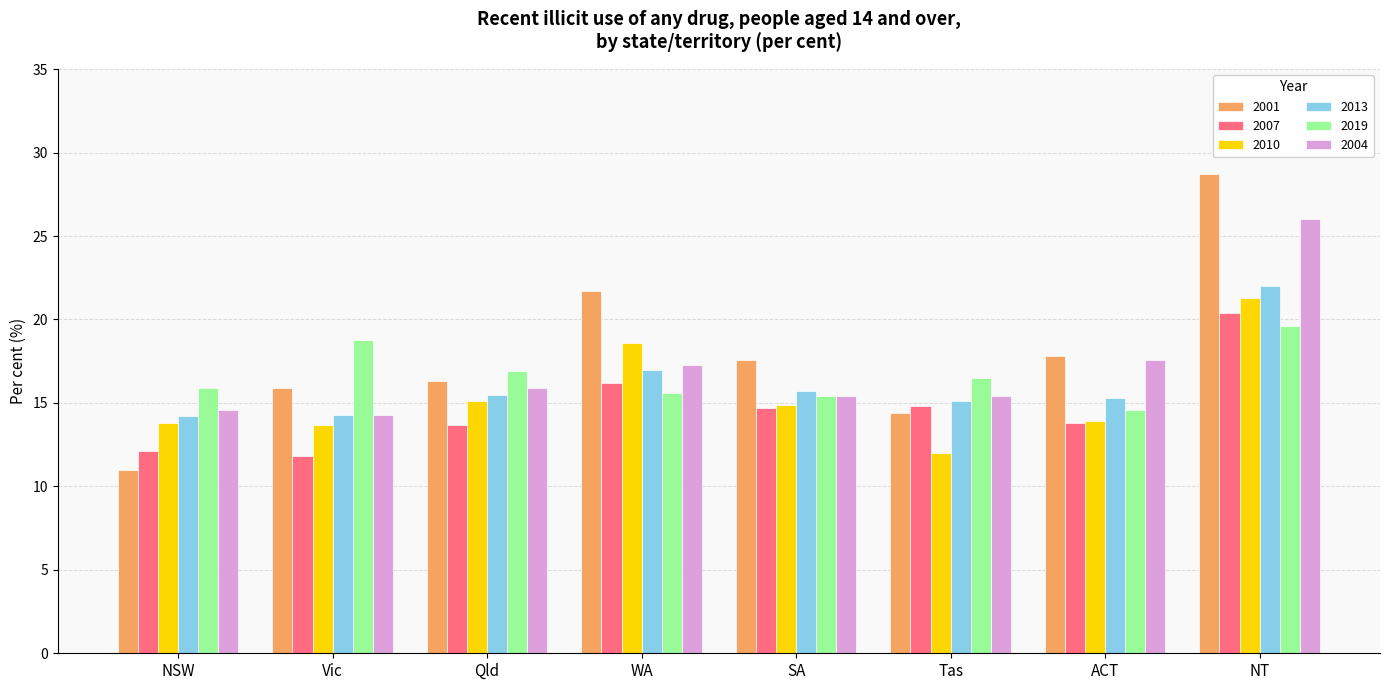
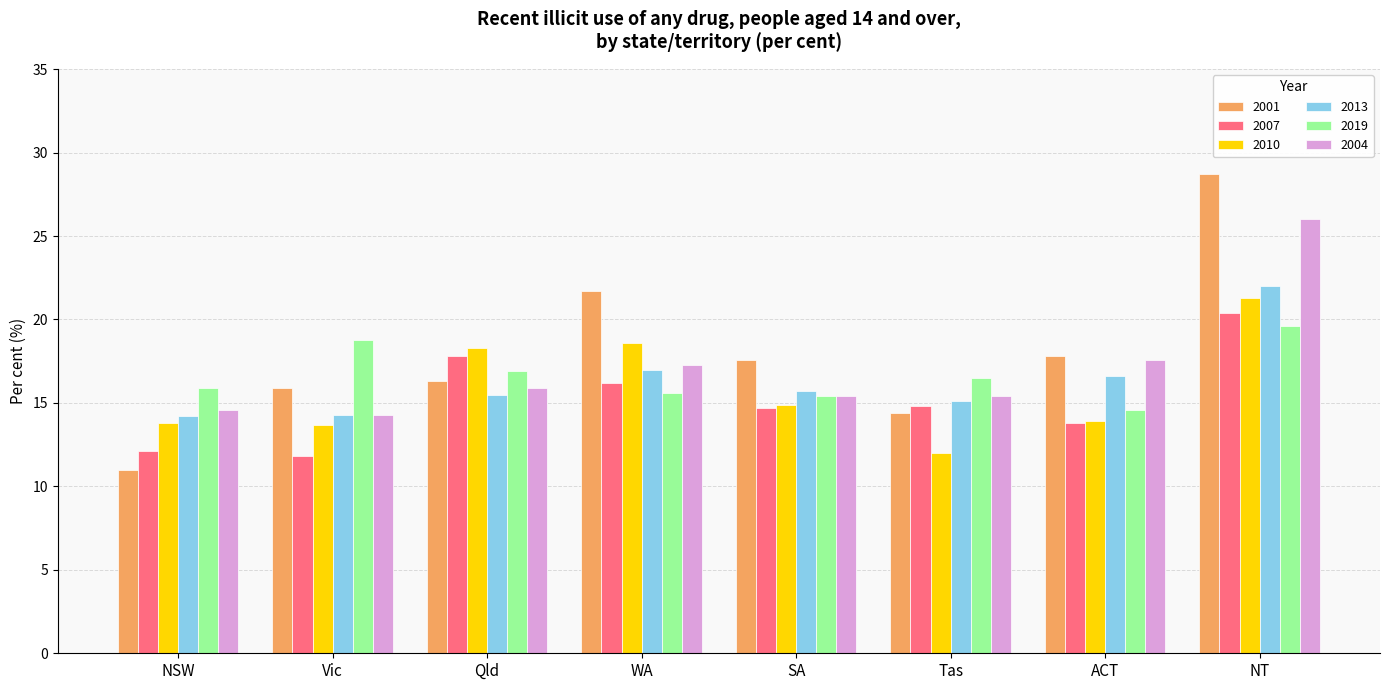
  {
    "2001": {
      "NSW": 11.0,
      "Vic": 15.9,
      "Qld": 16.3,
      "WA": 21.7,
      "SA": 17.6,
      "Tas": 14.4,
      "ACT": 17.8,
      "NT": 28.7
    },
    "2007": {
      "NSW": 12.1,
      "Vic": 11.8,
-     "Qld": 13.7,
+     "Qld": 17.8,
      "WA": 16.2,
      "SA": 14.7,
      "Tas": 14.8,
      "ACT": 13.8,
      "NT": 20.4
    },
    "2010": {
      "NSW": 13.8,
      "Vic": 13.7,
-     "Qld": 15.1,
+     "Qld": 18.3,
      "WA": 18.6,
      "SA": 14.9,
      "Tas": 12.0,
      "ACT": 13.9,
      "NT": 21.3
    },
    "2013": {
      "NSW": 14.2,
      "Vic": 14.3,
      "Qld": 15.5,
      "WA": 17.0,
      "SA": 15.7,
      "Tas": 15.1,
-     "ACT": 15.3,
+     "ACT": 16.6,
      "NT": 22.0
    },
    "2019": {
      "NSW": 15.9,
      "Vic": 18.8,
      "Qld": 16.9,
      "WA": 15.6,
      "SA": 15.4,
      "Tas": 16.5,
      "ACT": 14.6,
      "NT": 19.6
    },
    "2004": {
      "NSW": 14.6,
      "Vic": 14.3,
      "Qld": 15.9,
      "WA": 17.3,
      "SA": 15.4,
      "Tas": 15.4,
      "ACT": 17.6,
      "NT": 26.0
    }
  }
